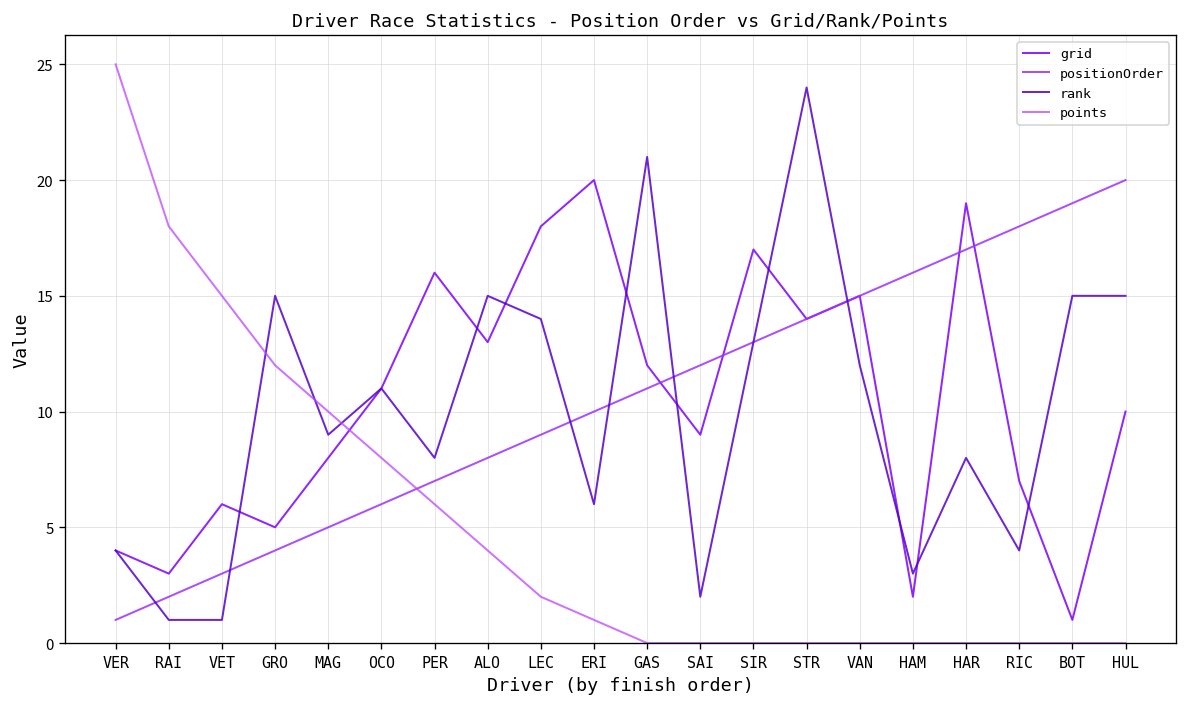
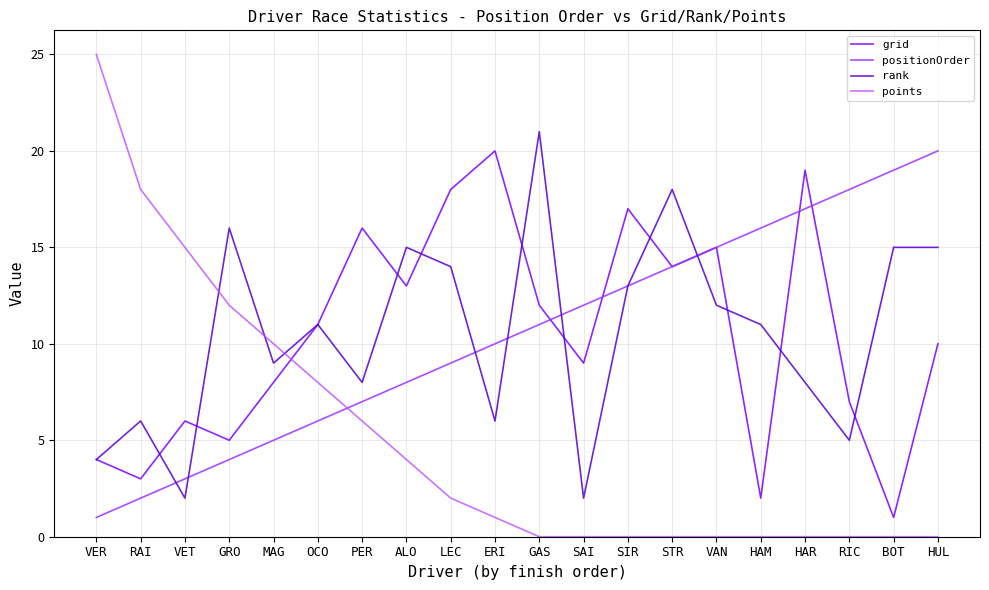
  {
    "rank": {
-     "RAI": 1,
-     "VET": 1,
-     "GRO": 15,
+     "RAI": 6,
+     "VET": 2,
+     "GRO": 16,
      "MAG": 9,
      "PER": 8,
      "ALO": 15,
      "LEC": 14,
      "ERI": 6,
      "GAS": 21,
      "SAI": 2,
-     "STR": 24,
+     "STR": 18,
      "VAN": 12,
-     "HAM": 3,
+     "HAM": 11,
      "HAR": 8,
-     "RIC": 4,
+     "RIC": 5,
      "BOT": 15,
      "HUL": 15
    }
  }
